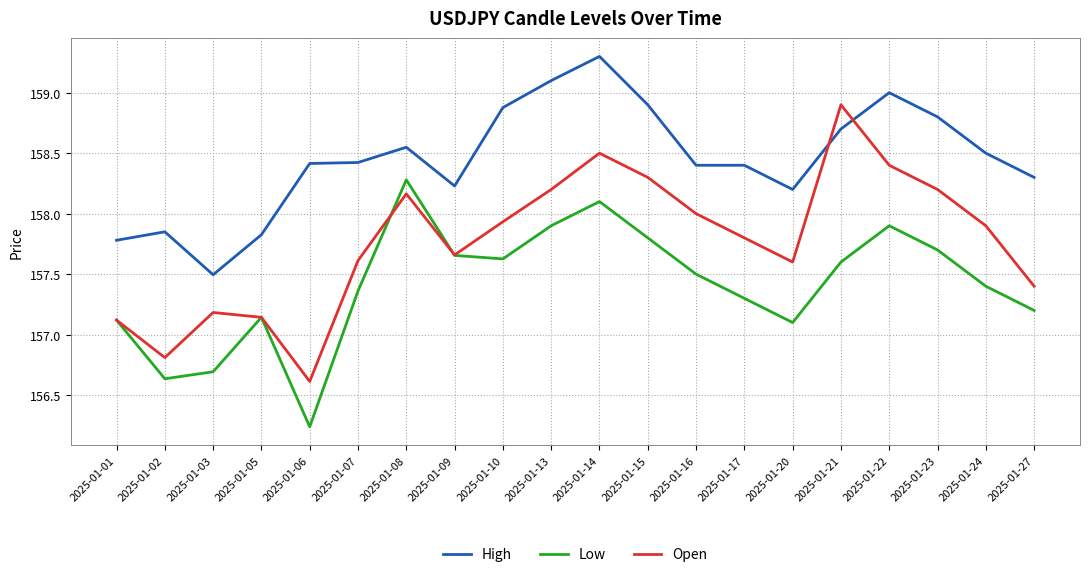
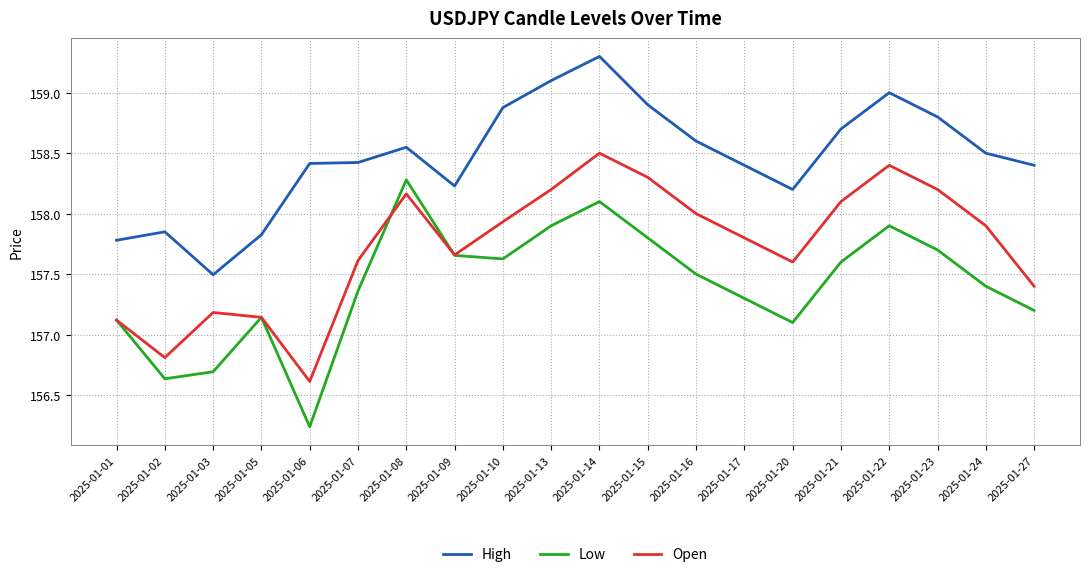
  {
    "High": {
      "2025-01-01": 157.8,
      "2025-01-02": 157.85,
      "2025-01-03": 157.5,
      "2025-01-05": 157.83,
      "2025-01-06": 158.4,
      "2025-01-07": 158.42,
      "2025-01-08": 158.55,
      "2025-01-09": 158.23,
      "2025-01-10": 158.88,
      "2025-01-13": 159.1,
      "2025-01-14": 159.3,
      "2025-01-15": 158.9,
-     "2025-01-16": 158.4,
+     "2025-01-16": 158.6,
      "2025-01-17": 158.4,
      "2025-01-20": 158.2,
      "2025-01-21": 158.7,
      "2025-01-22": 159.0,
      "2025-01-23": 158.8,
      "2025-01-24": 158.5,
-     "2025-01-27": 158.3
+     "2025-01-27": 158.4
    },
    "Low": {
      "2025-01-02": 156.64,
      "2025-01-03": 156.7,
      "2025-01-06": 156.24,
      "2025-01-07": 157.36,
      "2025-01-08": 158.3,
      "2025-01-10": 157.63,
      "2025-01-13": 157.9,
      "2025-01-14": 158.1,
      "2025-01-15": 157.8,
      "2025-01-16": 157.5,
      "2025-01-17": 157.3,
      "2025-01-20": 157.1,
      "2025-01-21": 157.6,
      "2025-01-22": 157.9,
      "2025-01-23": 157.7,
      "2025-01-24": 157.4,
      "2025-01-27": 157.2
    },
    "Open": {
      "2025-01-02": 156.8,
      "2025-01-03": 157.2,
      "2025-01-06": 156.6,
      "2025-01-07": 157.6,
      "2025-01-08": 158.16,
      "2025-01-10": 157.93,
      "2025-01-13": 158.2,
      "2025-01-14": 158.5,
      "2025-01-15": 158.3,
      "2025-01-16": 158.0,
      "2025-01-17": 157.8,
      "2025-01-20": 157.6,
-     "2025-01-21": 158.9,
+     "2025-01-21": 158.1,
      "2025-01-22": 158.4,
      "2025-01-23": 158.2,
      "2025-01-24": 157.9,
      "2025-01-27": 157.4
    }
  }
